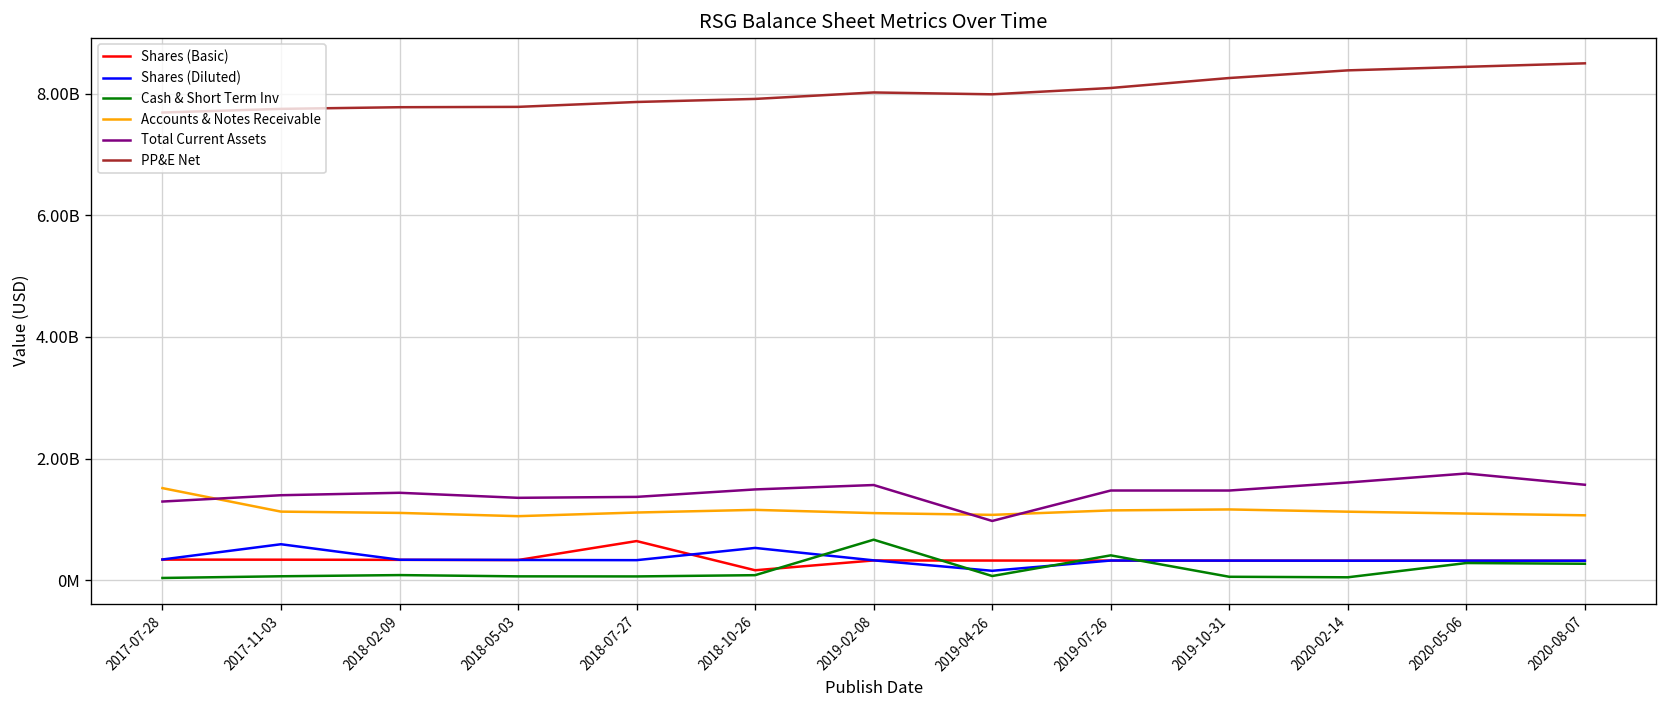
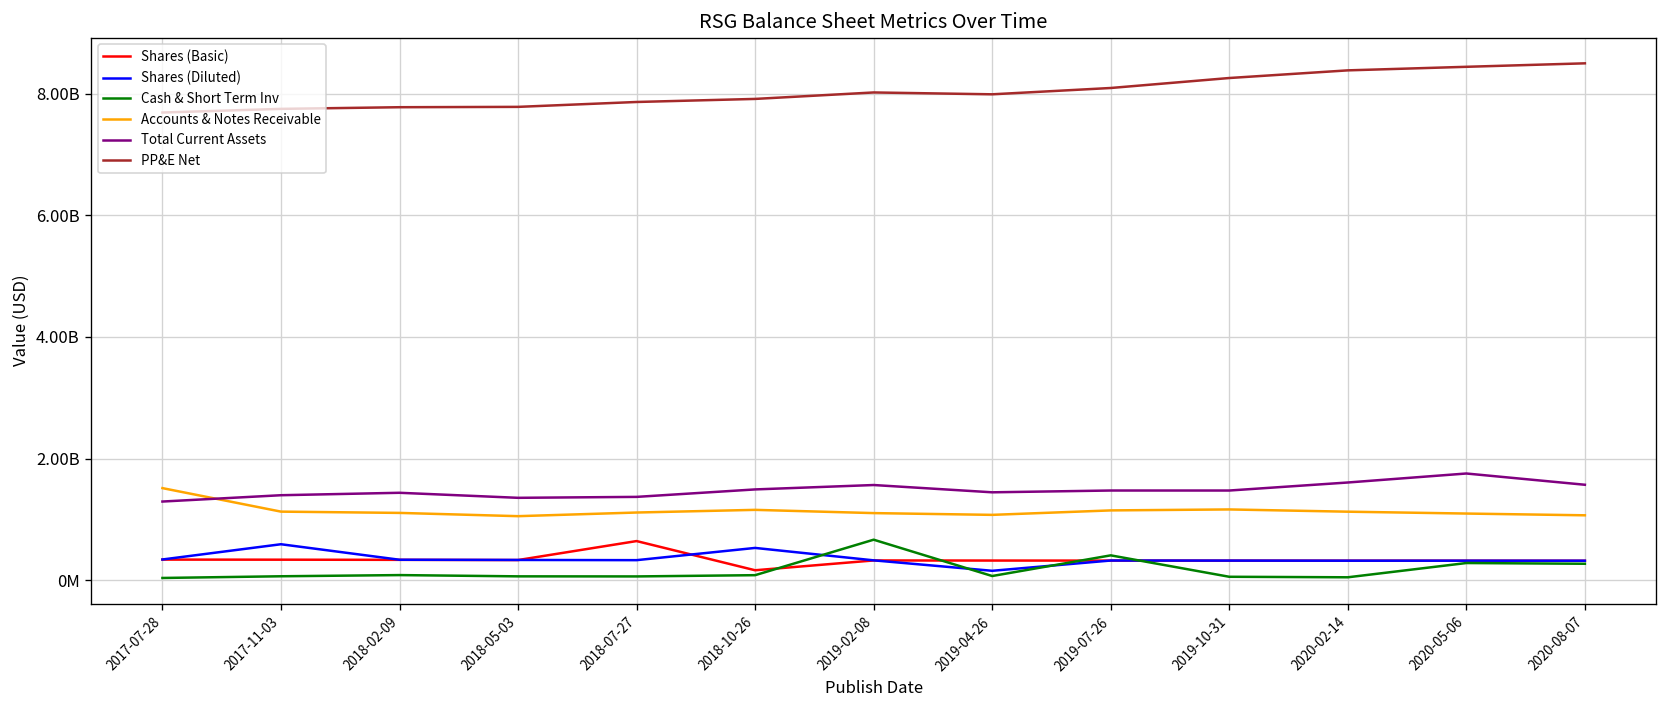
  {
    "Shares (Basic)": {
      "2017-11-03": 300000000,
      "2018-07-27": 600000000,
      "2018-10-26": 200000000,
      "2019-04-26": 300000000
    },
    "Shares (Diluted)": {
      "2017-11-03": 600000000,
      "2018-07-27": 300000000,
      "2018-10-26": 500000000,
      "2019-04-26": 200000000
    },
    "Cash & Short Term Inv": {
      "2017-07-28": 0,
      "2017-11-03": 100000000,
      "2018-02-09": 100000000,
      "2018-05-03": 100000000,
      "2018-07-27": 100000000,
      "2018-10-26": 100000000,
      "2019-02-08": 700000000,
      "2019-04-26": 100000000,
      "2019-07-26": 400000000,
      "2019-10-31": 100000000,
      "2020-02-14": 0
    },
    "Accounts & Notes Receivable": {
      "2017-07-28": 1500000000,
      "2017-11-03": 1100000000,
      "2018-02-09": 1100000000,
      "2018-05-03": 1100000000,
      "2018-07-27": 1100000000,
      "2018-10-26": 1200000000,
      "2019-02-08": 1100000000,
      "2019-04-26": 1100000000,
      "2019-07-26": 1100000000,
      "2019-10-31": 1200000000,
      "2020-02-14": 1100000000,
      "2020-05-06": 1100000000,
      "2020-08-07": 1100000000
    },
    "Total Current Assets": {
      "2017-07-28": 1300000000,
      "2017-11-03": 1400000000,
      "2018-02-09": 1400000000,
      "2018-05-03": 1400000000,
      "2018-07-27": 1400000000,
      "2018-10-26": 1500000000,
      "2019-02-08": 1600000000,
-     "2019-04-26": 1000000000,
+     "2019-04-26": 1400000000,
      "2019-07-26": 1500000000,
      "2019-10-31": 1500000000,
      "2020-02-14": 1600000000,
      "2020-05-06": 1800000000,
      "2020-08-07": 1600000000
    },
    "PP&E Net": {
      "2018-02-09": 7800000000,
      "2018-05-03": 7800000000,
      "2018-07-27": 7900000000,
      "2018-10-26": 7900000000,
      "2019-02-08": 8000000000,
      "2019-04-26": 8000000000,
      "2019-07-26": 8100000000,
      "2019-10-31": 8300000000,
      "2020-02-14": 8400000000,
      "2020-05-06": 8400000000,
      "2020-08-07": 8500000000
    }
  }
